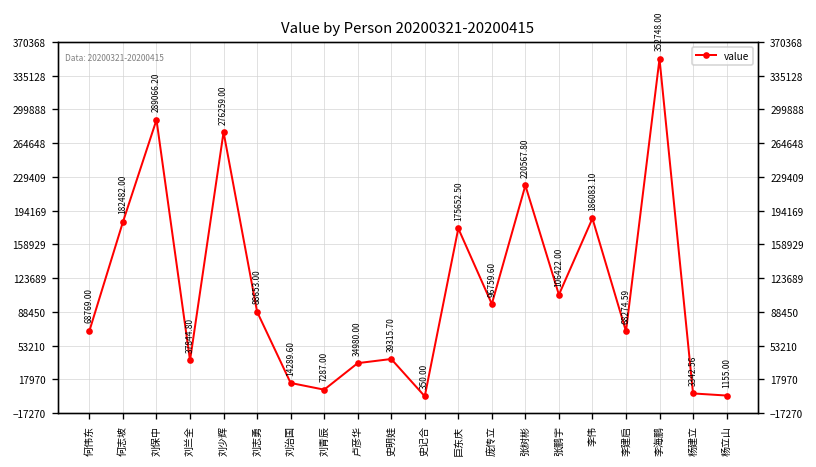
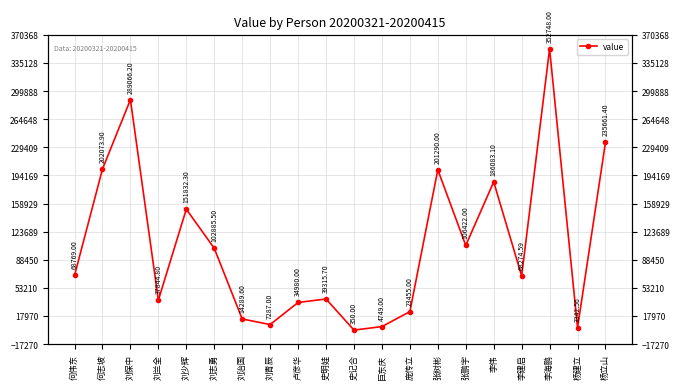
  {
    "何伟东": 68769.00,
-   "何志坡": 182482.00,
+   "何志坡": 202073.90,
    "刘保中": 289066.20,
    "刘兰全": 37844.80,
-   "刘少辉": 276259.00,
-   "刘志勇": 88653.00,
+   "刘少辉": 151832.30,
+   "刘志勇": 102885.50,
    "刘治国": 14289.60,
    "刘青辰": 7287.00,
    "卢彦华": 34980.00,
    "史明娃": 39315.70,
    "史记合": 350.00,
-   "巨东庆": 175652.50,
-   "庞传立": 96759.60,
-   "张树彬": 220567.80,
+   "巨东庆": 4749.00,
+   "庞传立": 23455.00,
+   "张树彬": 201290.00,
    "张鹏宇": 106422.00,
    "李伟": 186083.10,
    "李建启": 68274.59,
    "李海鹏": 352748.00,
    "杨建立": 3342.56,
-   "杨立山": 1155.00
+   "杨立山": 235661.40
  }
